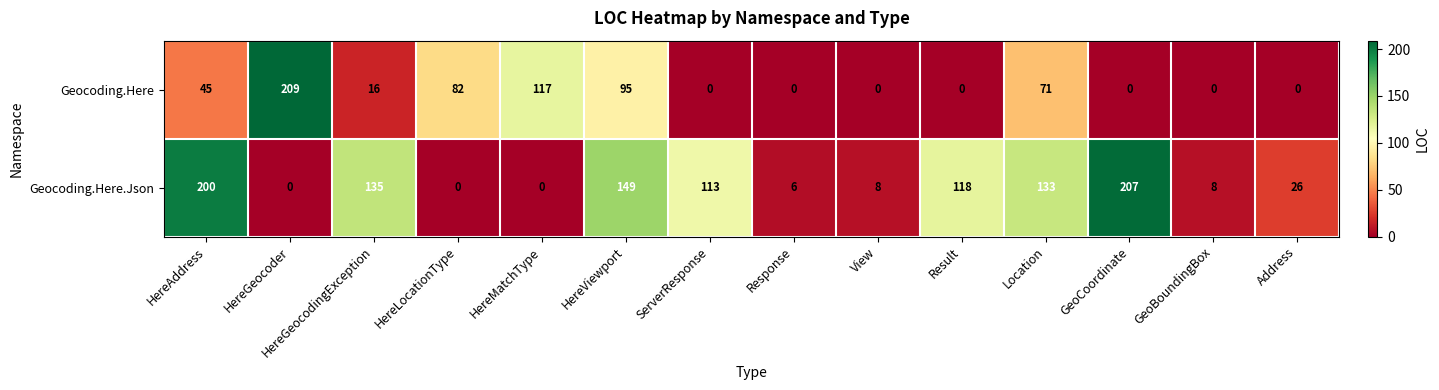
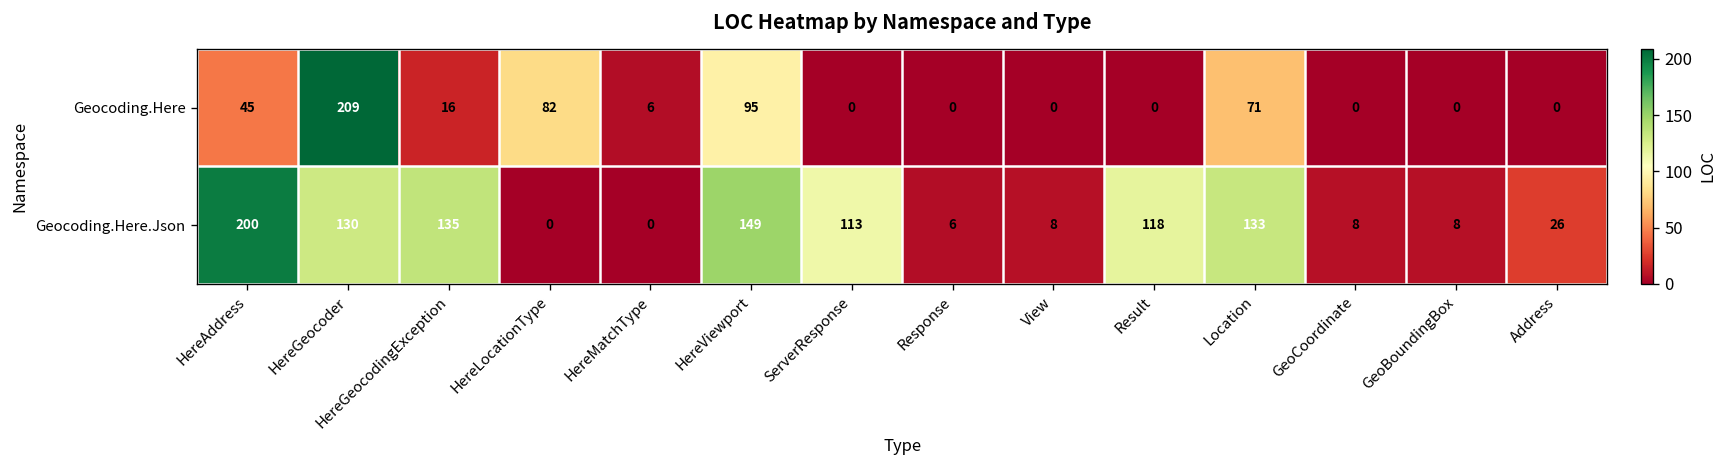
  {
    "Geocoding.Here": {
      "HereAddress": 45,
      "HereGeocoder": 209,
      "HereGeocodingException": 16,
      "HereLocationType": 82,
-     "HereMatchType": 117,
+     "HereMatchType": 6,
      "HereViewport": 95,
      "ServerResponse": 0,
      "Response": 0,
      "View": 0,
      "Result": 0,
      "Location": 71,
      "GeoCoordinate": 0,
      "GeoBoundingBox": 0,
      "Address": 0
    },
    "Geocoding.Here.Json": {
      "HereAddress": 200,
-     "HereGeocoder": 0,
+     "HereGeocoder": 130,
      "HereGeocodingException": 135,
      "HereLocationType": 0,
      "HereMatchType": 0,
      "HereViewport": 149,
      "ServerResponse": 113,
      "Response": 6,
      "View": 8,
      "Result": 118,
      "Location": 133,
-     "GeoCoordinate": 207,
+     "GeoCoordinate": 8,
      "GeoBoundingBox": 8,
      "Address": 26
    }
  }
